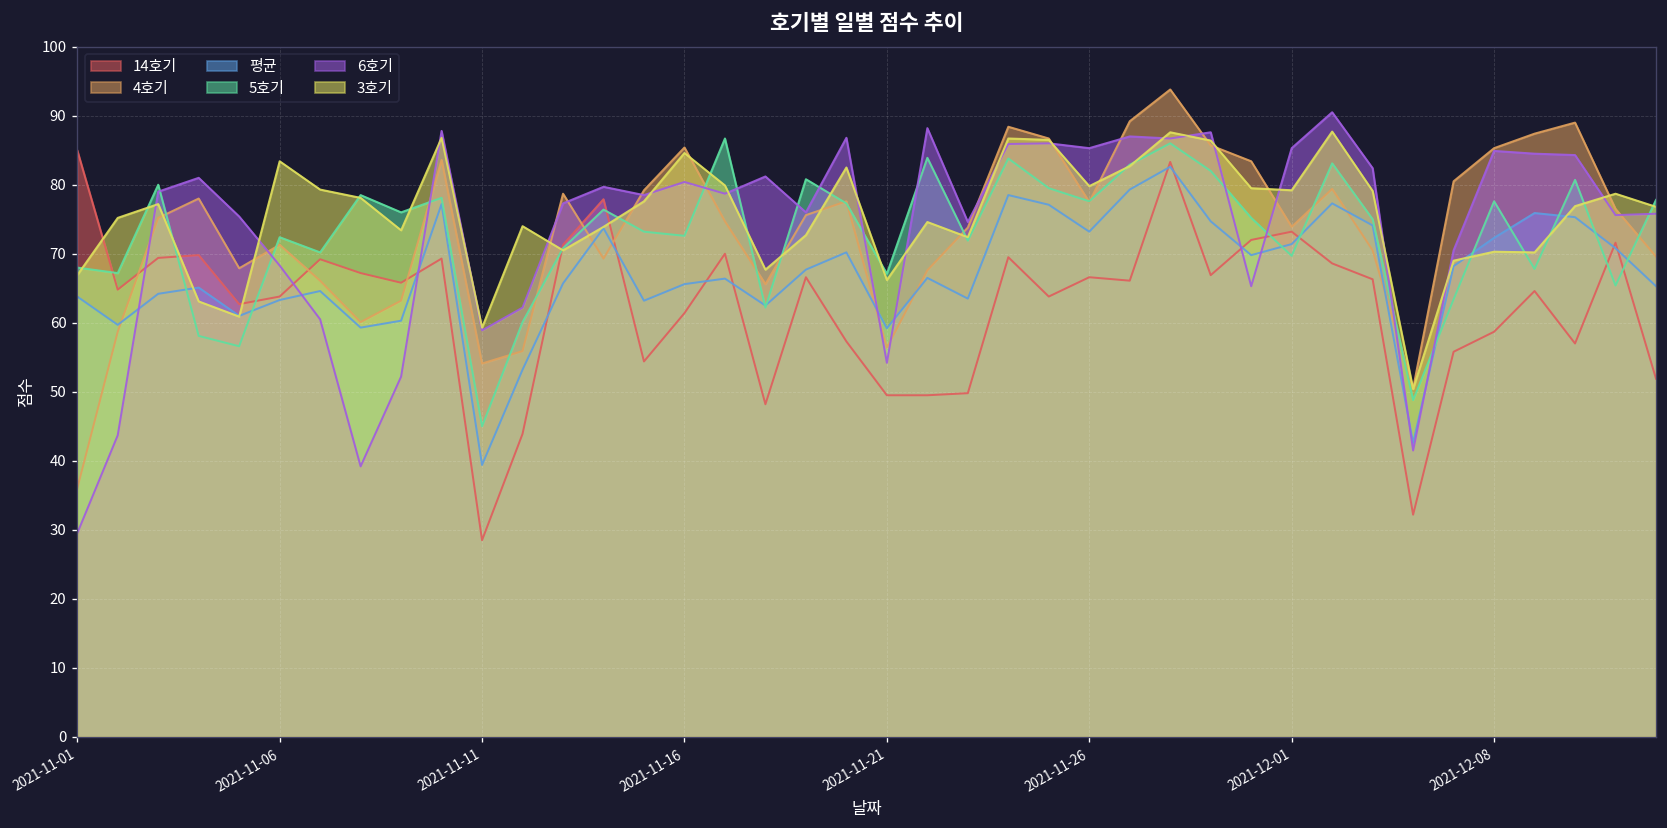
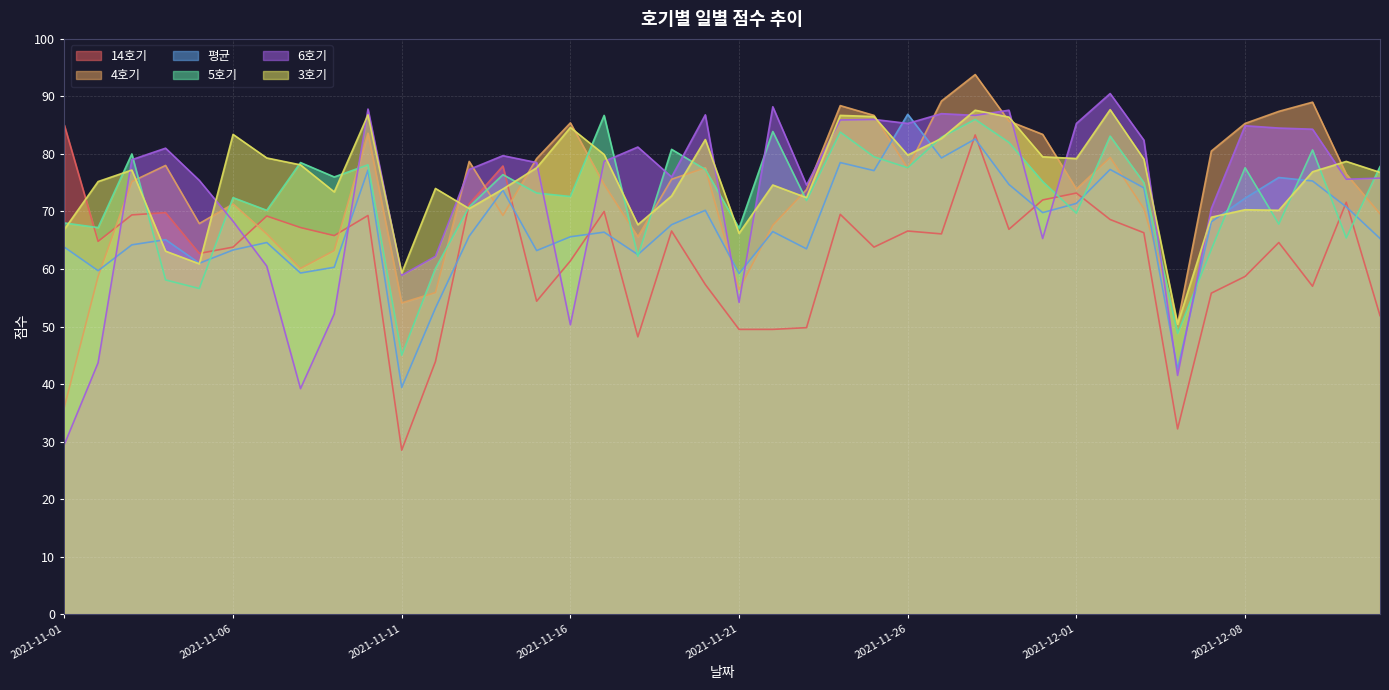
  {
    "평균": {
      "2021-11-01": 64,
      "2021-11-06": 63,
      "2021-11-11": 39,
      "2021-11-16": 66,
      "2021-11-21": 59,
-     "2021-11-26": 73,
+     "2021-11-26": 87,
      "2021-12-01": 71,
      "2021-12-08": 72
    },
    "5호기": {
      "2021-11-01": 68,
      "2021-11-06": 72,
      "2021-11-11": 45,
      "2021-11-16": 73,
      "2021-11-21": 67,
      "2021-12-01": 70,
      "2021-12-08": 78
    },
    "6호기": {
      "2021-11-01": 30,
      "2021-11-06": 68,
-     "2021-11-16": 80,
+     "2021-11-16": 50,
      "2021-11-21": 54,
      "2021-11-26": 85,
      "2021-12-01": 85
    }
  }
